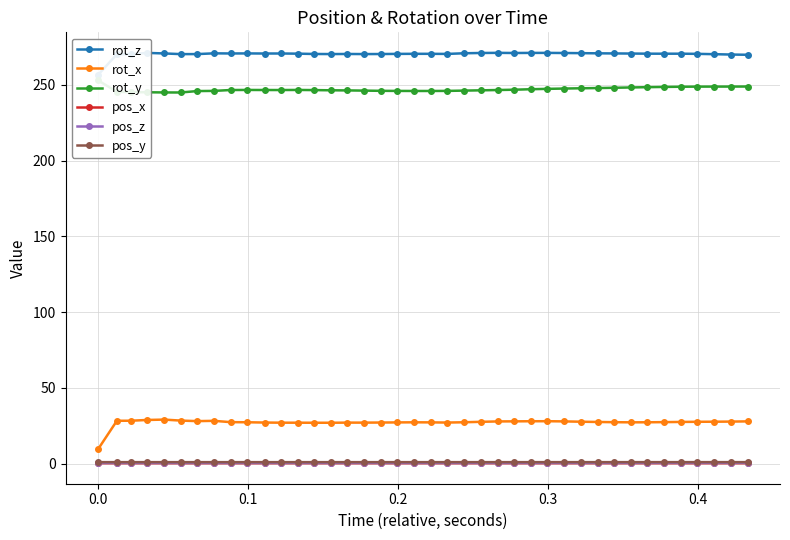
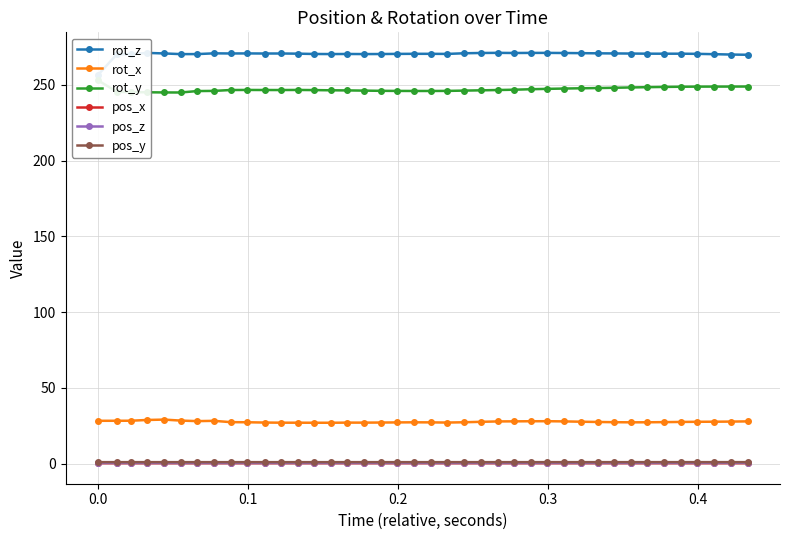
  {
    "rot_x": {
-     "0.0": 9
+     "0.0": 28
    }
  }
